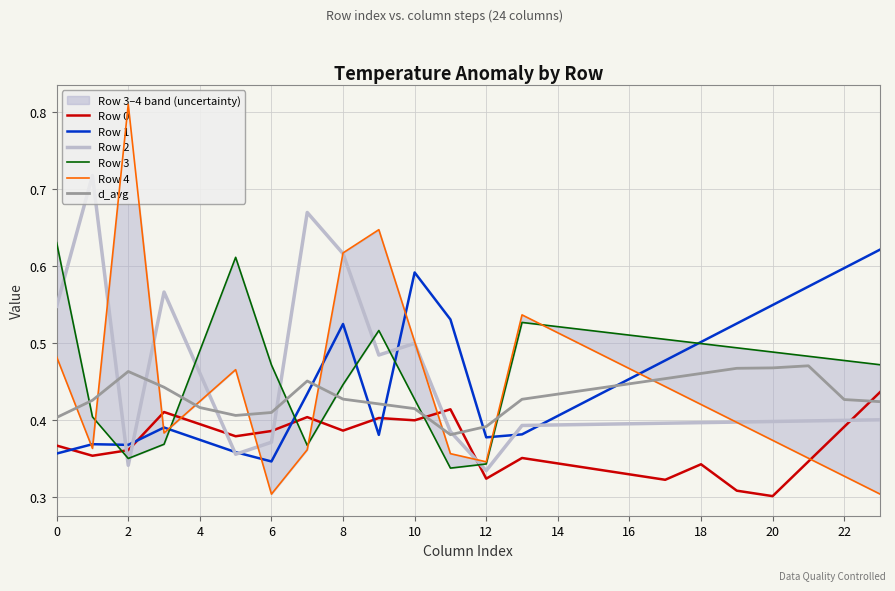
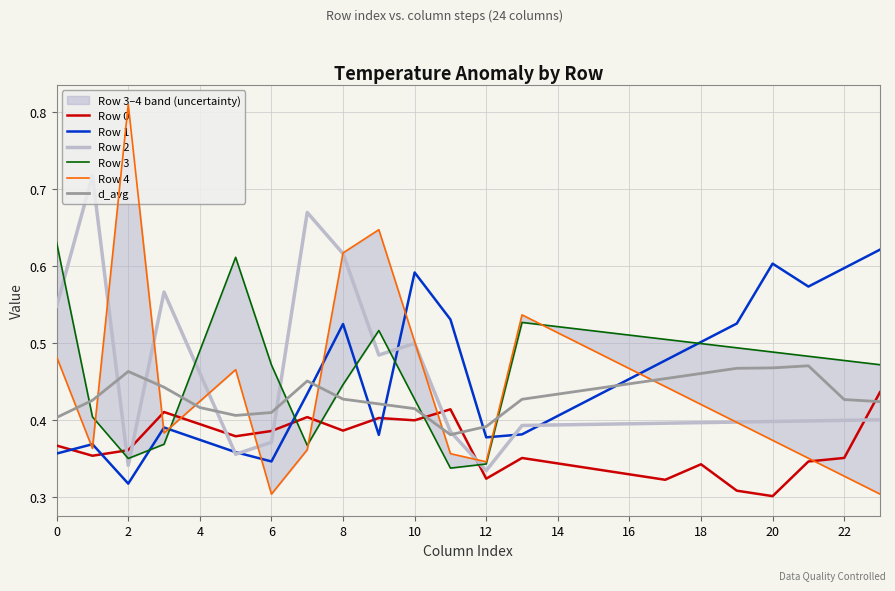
  {
    "Row 0": {
      "0": 0.37,
      "2": 0.36,
      "4": 0.39,
      "6": 0.39,
      "8": 0.39,
      "10": 0.40,
      "12": 0.32,
      "14": 0.34,
      "16": 0.33,
      "18": 0.34,
      "20": 0.30,
-     "22": 0.39
+     "22": 0.35
    },
    "Row 1": {
      "0": 0.36,
-     "2": 0.37,
+     "2": 0.32,
      "4": 0.37,
      "6": 0.35,
      "8": 0.52,
      "10": 0.59,
      "12": 0.38,
      "14": 0.40,
      "16": 0.45,
-     "20": 0.55,
+     "20": 0.60,
      "22": 0.60
    },
    "Row 3": {
      "2": 0.35,
      "8": 0.45,
      "10": 0.43
    },
    "Row 4": {
      "0": 0.48,
      "4": 0.42,
      "6": 0.30,
      "14": 0.51,
      "16": 0.47,
      "18": 0.42,
      "20": 0.37,
      "22": 0.33
    }
  }
